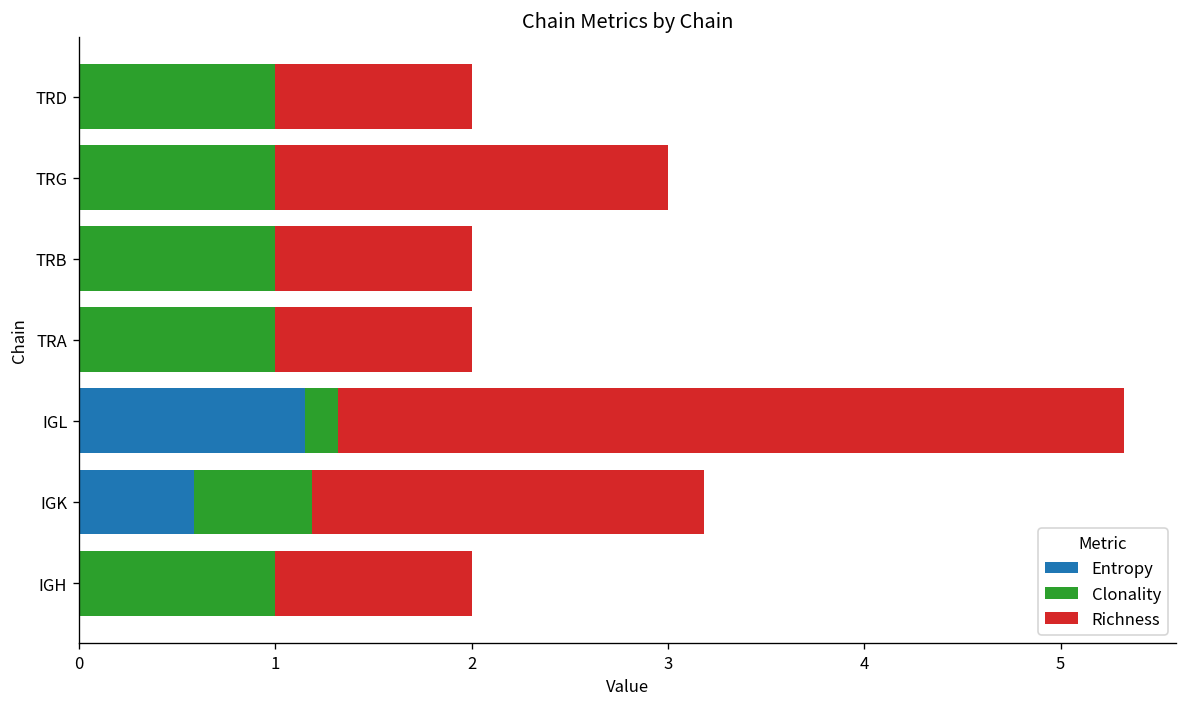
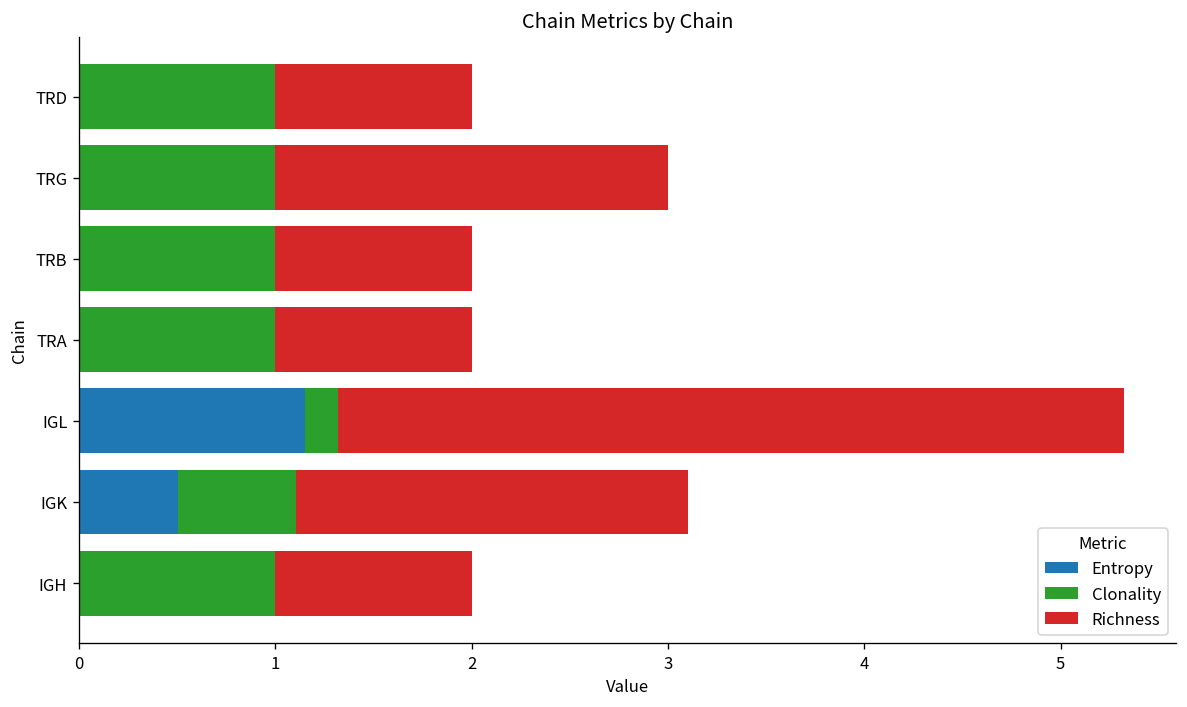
  {
    "Entropy": {
      "TRD": 0.00,
      "TRG": 0.00,
      "TRB": 0.00,
      "TRA": 0.00,
      "IGL": 1.15,
-     "IGK": 0.59,
+     "IGK": 0.51,
      "IGH": 0.00
    },
    "Clonality": {
      "TRD": 1.00,
      "TRG": 1.00,
      "TRB": 1.00,
      "TRA": 1.00,
      "IGL": 0.17,
      "IGK": 0.60,
      "IGH": 1.00
    },
    "Richness": {
      "TRD": 1.00,
      "TRG": 2.00,
      "TRB": 1.00,
      "TRA": 1.00,
      "IGL": 4.00,
      "IGK": 2.00,
      "IGH": 1.00
    }
  }
